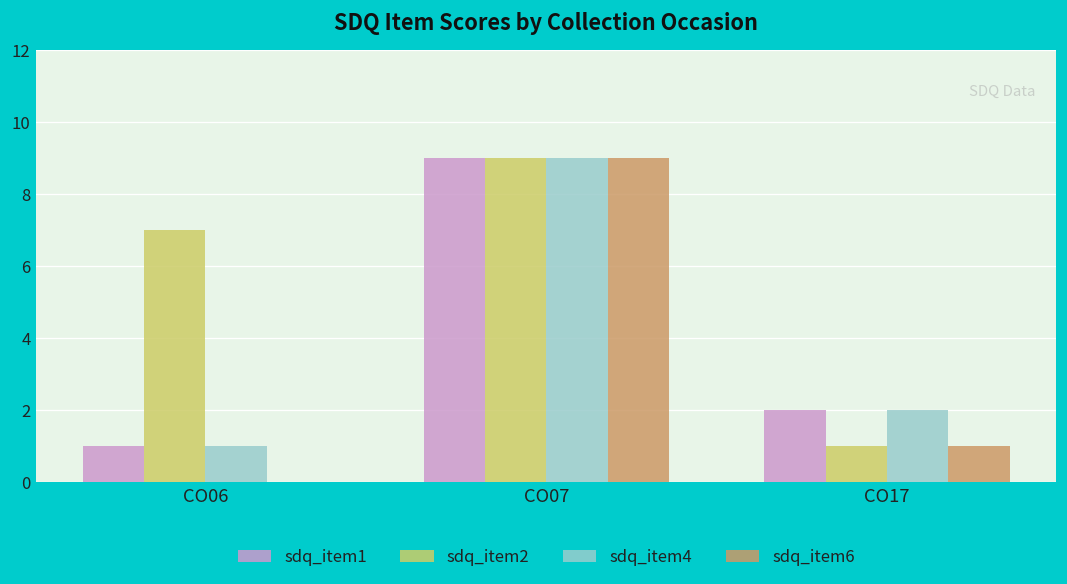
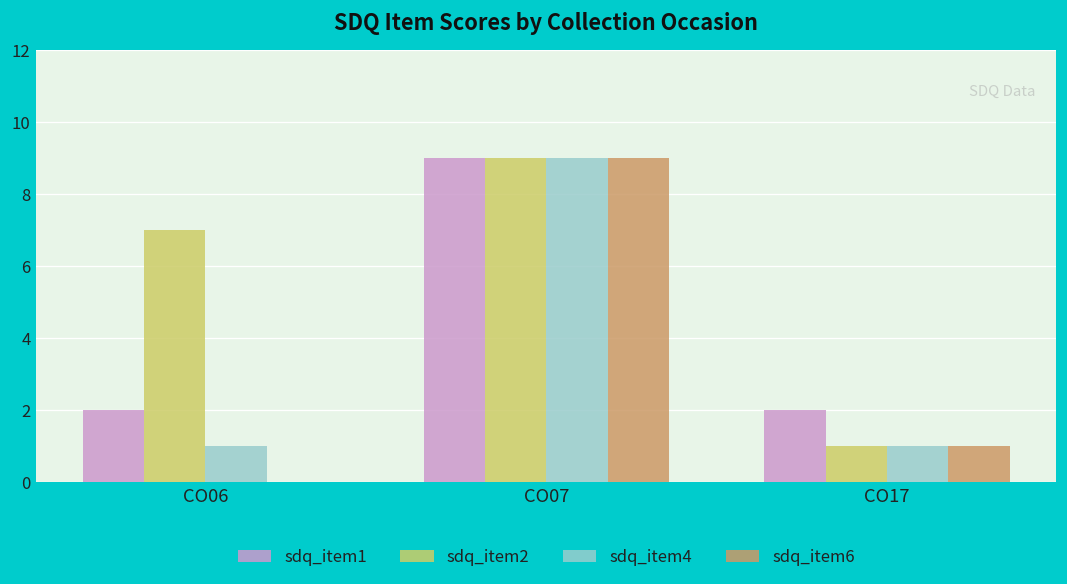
  {
    "sdq_item1": {
-     "CO06": 1,
+     "CO06": 2,
      "CO07": 9,
      "CO17": 2
    },
    "sdq_item4": {
      "CO06": 1,
      "CO07": 9,
-     "CO17": 2
+     "CO17": 1
    }
  }
